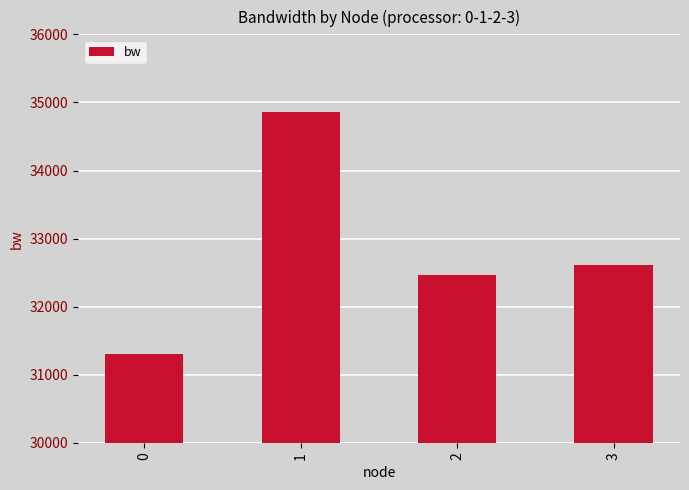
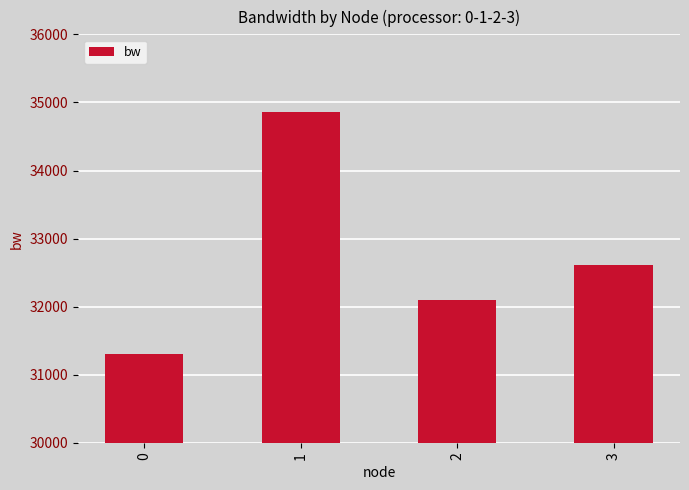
  {
    "0": 31300,
    "1": 34900,
-   "2": 32500,
+   "2": 32100,
    "3": 32600
  }
